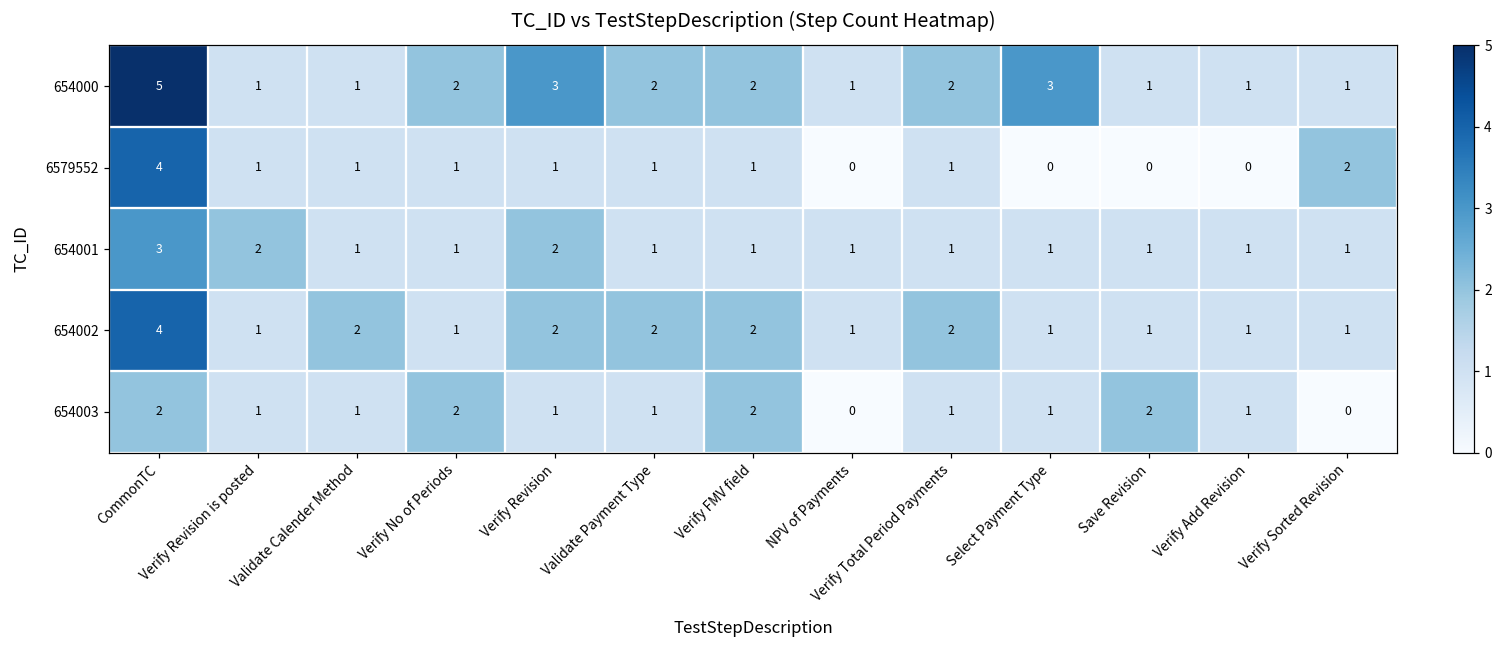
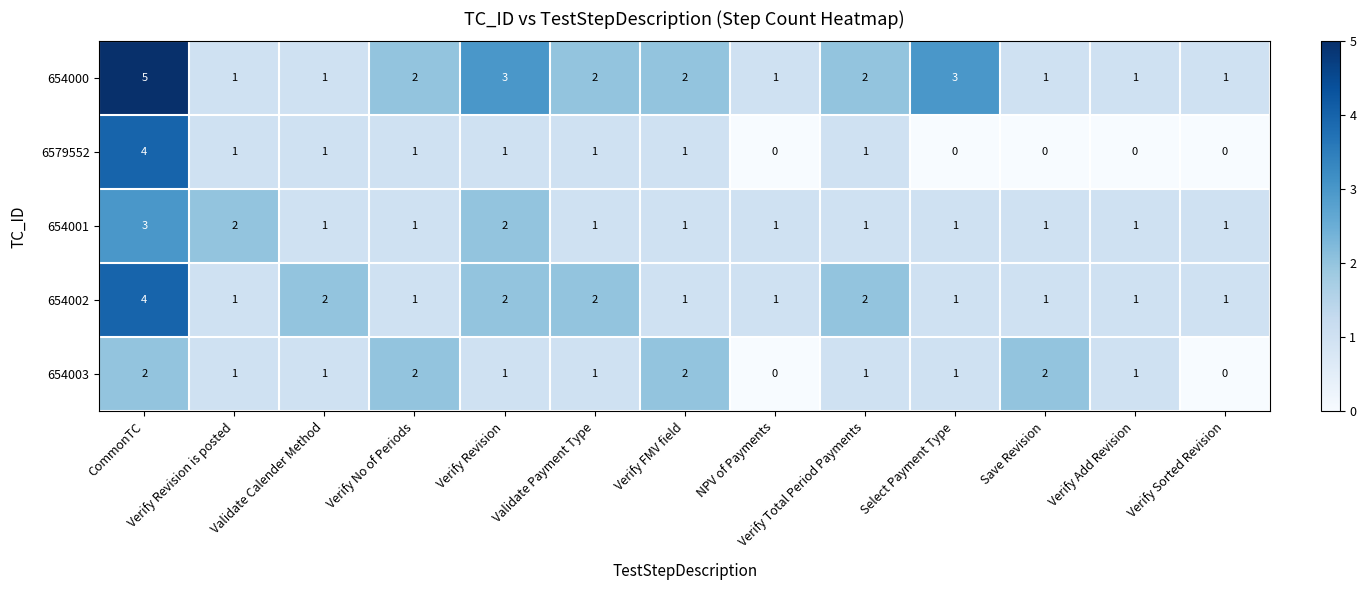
  {
    "654000": {
      "CommonTC": 5,
      "Verify Revision is posted": 1,
      "Validate Calender Method": 1,
      "Verify No of Periods": 2,
      "Verify Revision": 3,
      "Validate Payment Type": 2,
      "Verify FMV field": 2,
      "NPV of Payments": 1,
      "Verify Total Period Payments": 2,
      "Select Payment Type": 3,
      "Save Revision": 1,
      "Verify Add Revision": 1,
      "Verify Sorted Revision": 1
    },
    "6579552": {
      "CommonTC": 4,
      "Verify Revision is posted": 1,
      "Validate Calender Method": 1,
      "Verify No of Periods": 1,
      "Verify Revision": 1,
      "Validate Payment Type": 1,
      "Verify FMV field": 1,
      "NPV of Payments": 0,
      "Verify Total Period Payments": 1,
      "Select Payment Type": 0,
      "Save Revision": 0,
      "Verify Add Revision": 0,
-     "Verify Sorted Revision": 2
+     "Verify Sorted Revision": 0
    },
    "654001": {
      "CommonTC": 3,
      "Verify Revision is posted": 2,
      "Validate Calender Method": 1,
      "Verify No of Periods": 1,
      "Verify Revision": 2,
      "Validate Payment Type": 1,
      "Verify FMV field": 1,
      "NPV of Payments": 1,
      "Verify Total Period Payments": 1,
      "Select Payment Type": 1,
      "Save Revision": 1,
      "Verify Add Revision": 1,
      "Verify Sorted Revision": 1
    },
    "654002": {
      "CommonTC": 4,
      "Verify Revision is posted": 1,
      "Validate Calender Method": 2,
      "Verify No of Periods": 1,
      "Verify Revision": 2,
      "Validate Payment Type": 2,
-     "Verify FMV field": 2,
+     "Verify FMV field": 1,
      "NPV of Payments": 1,
      "Verify Total Period Payments": 2,
      "Select Payment Type": 1,
      "Save Revision": 1,
      "Verify Add Revision": 1,
      "Verify Sorted Revision": 1
    },
    "654003": {
      "CommonTC": 2,
      "Verify Revision is posted": 1,
      "Validate Calender Method": 1,
      "Verify No of Periods": 2,
      "Verify Revision": 1,
      "Validate Payment Type": 1,
      "Verify FMV field": 2,
      "NPV of Payments": 0,
      "Verify Total Period Payments": 1,
      "Select Payment Type": 1,
      "Save Revision": 2,
      "Verify Add Revision": 1,
      "Verify Sorted Revision": 0
    }
  }
